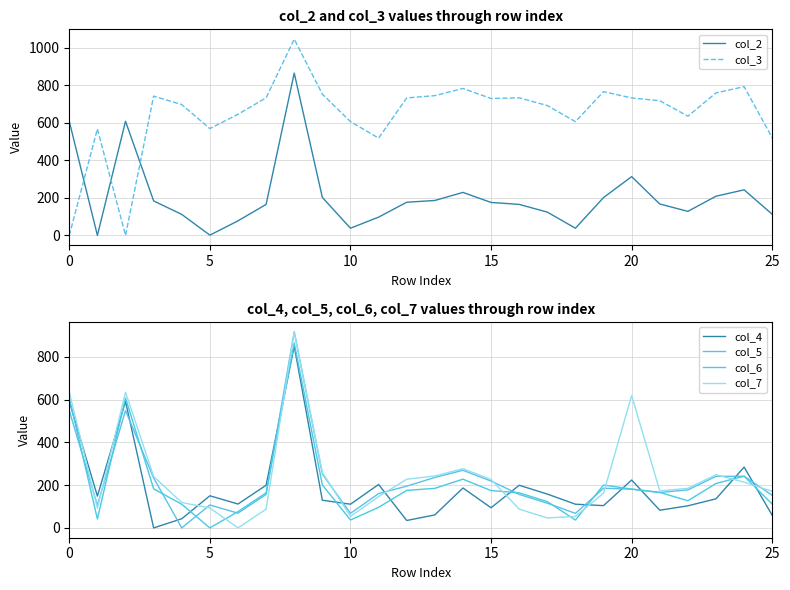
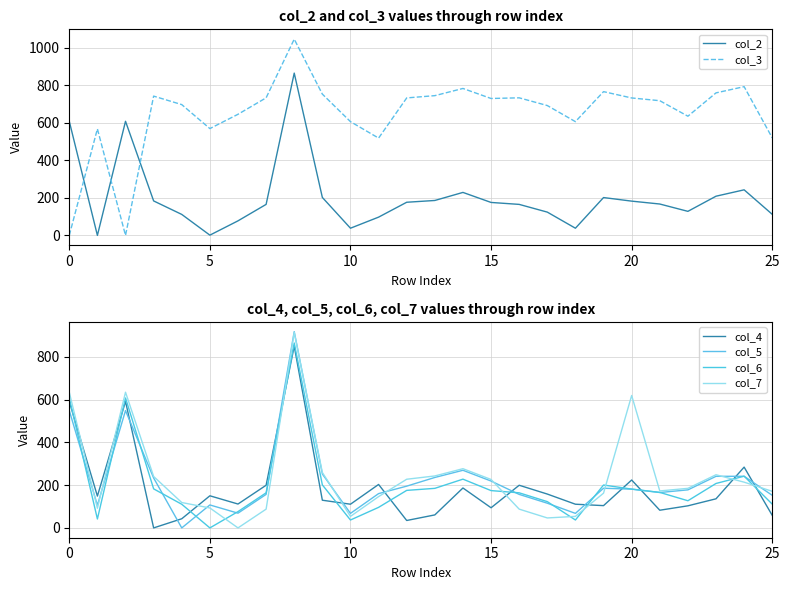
  {
    "col_2 and col_3 values through row index": {
      "col_2": {
        "0": 610,
        "5": 0,
        "10": 40,
        "15": 180,
-       "20": 310,
+       "20": 180,
        "25": 110
      },
      "col_3": {
        "0": 0,
        "5": 570,
        "10": 610,
        "15": 730,
        "20": 730,
        "25": 520
      }
    },
    "col_4, col_5, col_6, col_7 values through row index": {
      "col_4": {
        "0": 590,
        "5": 150,
        "10": 110,
        "15": 90,
        "20": 220,
        "25": 60
      },
      "col_7": {
        "0": 630,
        "5": 90,
        "10": 50,
        "20": 620,
        "25": 170
      }
    }
  }
